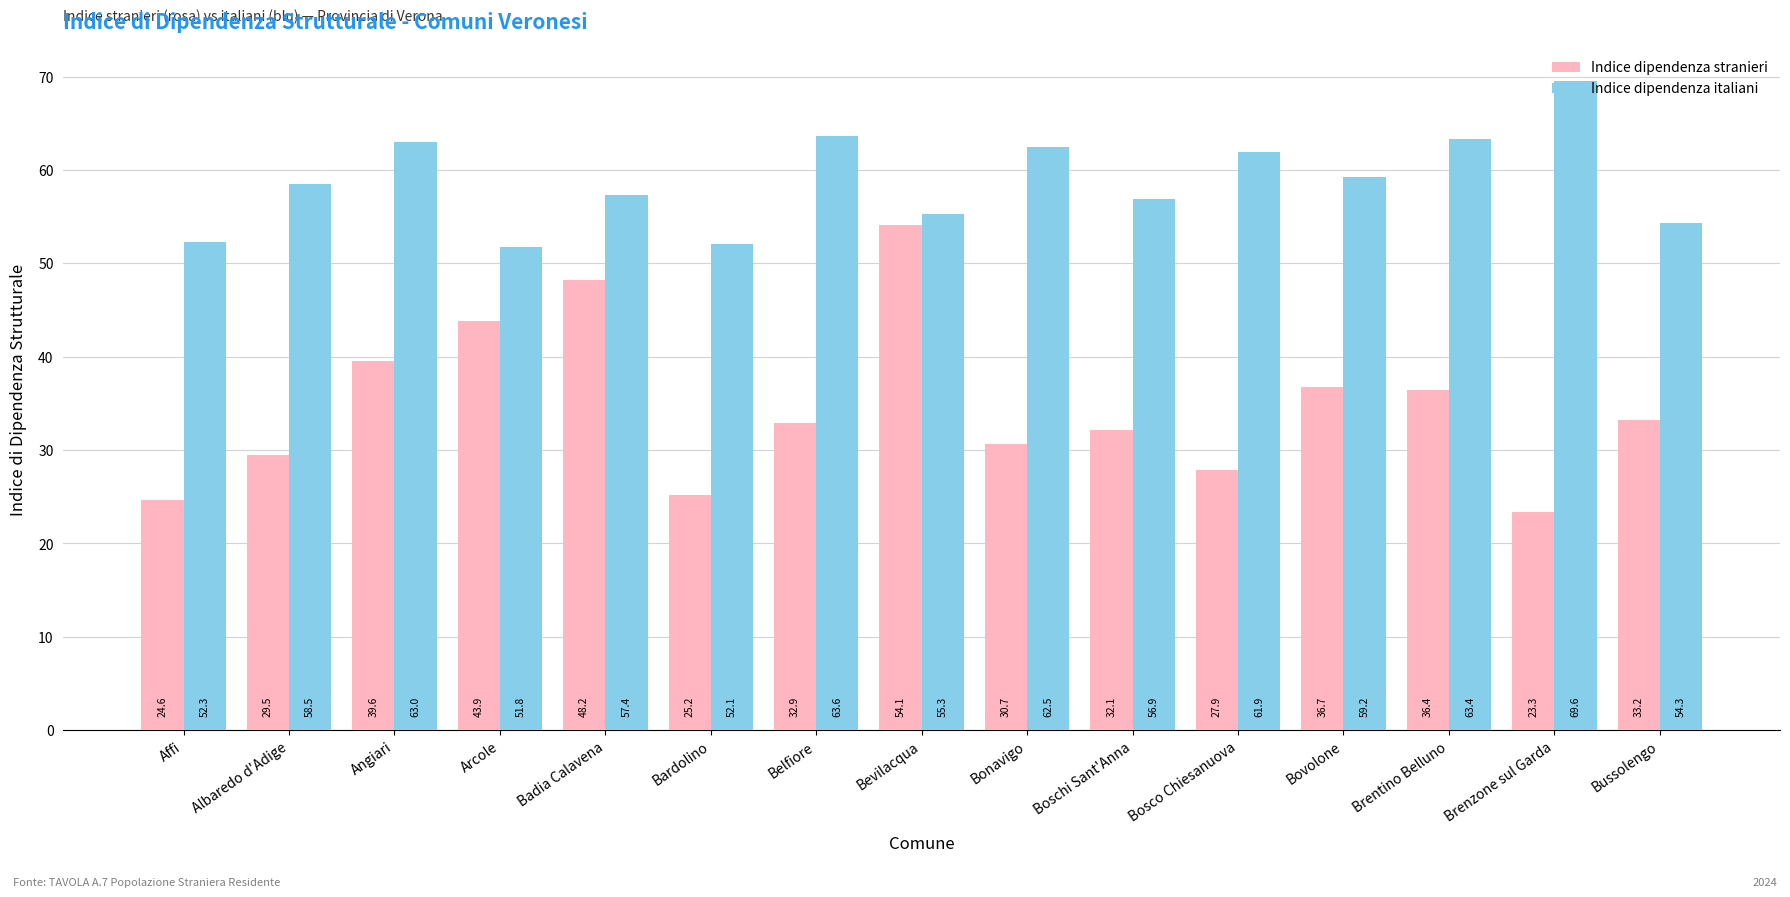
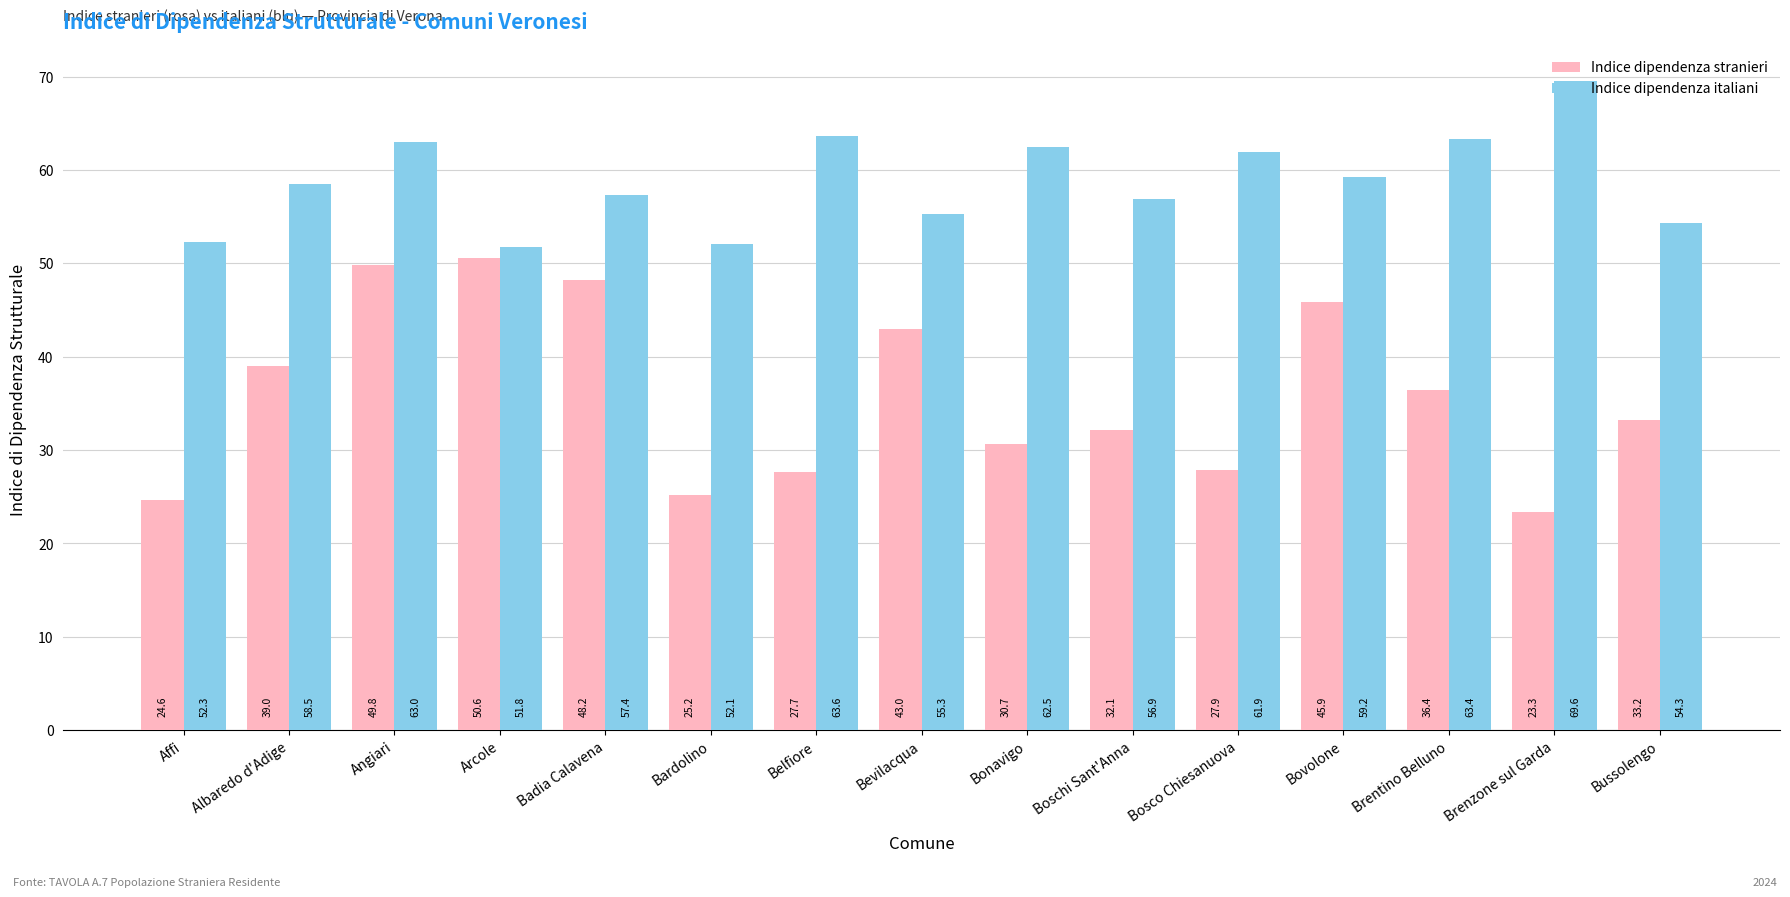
  {
    "Indice dipendenza stranieri": {
      "Affi": 24.6,
-     "Albaredo d'Adige": 29.5,
-     "Angiari": 39.6,
-     "Arcole": 43.9,
+     "Albaredo d'Adige": 39.0,
+     "Angiari": 49.8,
+     "Arcole": 50.6,
      "Badia Calavena": 48.2,
      "Bardolino": 25.2,
-     "Belfiore": 32.9,
-     "Bevilacqua": 54.1,
+     "Belfiore": 27.7,
+     "Bevilacqua": 43.0,
      "Bonavigo": 30.7,
      "Boschi Sant'Anna": 32.1,
      "Bosco Chiesanuova": 27.9,
-     "Bovolone": 36.7,
+     "Bovolone": 45.9,
      "Brentino Belluno": 36.4,
      "Brenzone sul Garda": 23.3,
      "Bussolengo": 33.2
    },
    "Indice dipendenza italiani": {
      "Affi": 52.3,
      "Albaredo d'Adige": 58.5,
      "Angiari": 63.0,
      "Arcole": 51.8,
      "Badia Calavena": 57.4,
      "Bardolino": 52.1,
      "Belfiore": 63.6,
      "Bevilacqua": 55.3,
      "Bonavigo": 62.5,
      "Boschi Sant'Anna": 56.9,
      "Bosco Chiesanuova": 61.9,
      "Bovolone": 59.2,
      "Brentino Belluno": 63.4,
      "Brenzone sul Garda": 69.6,
      "Bussolengo": 54.3
    }
  }
